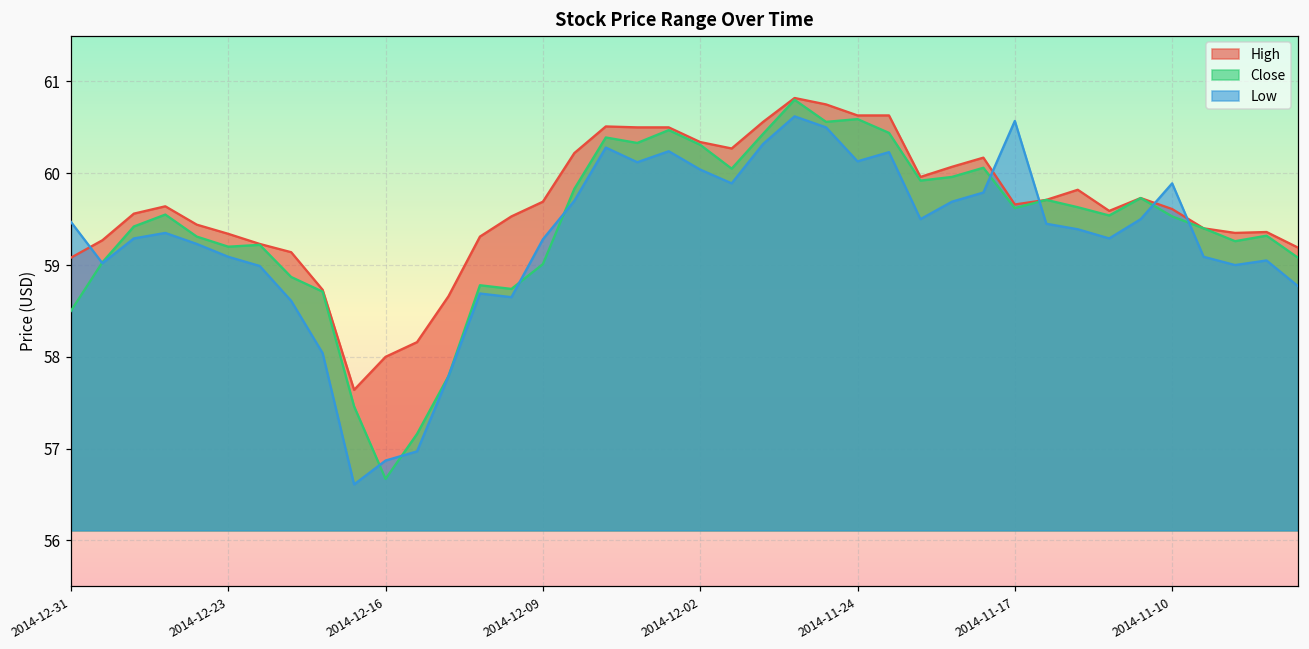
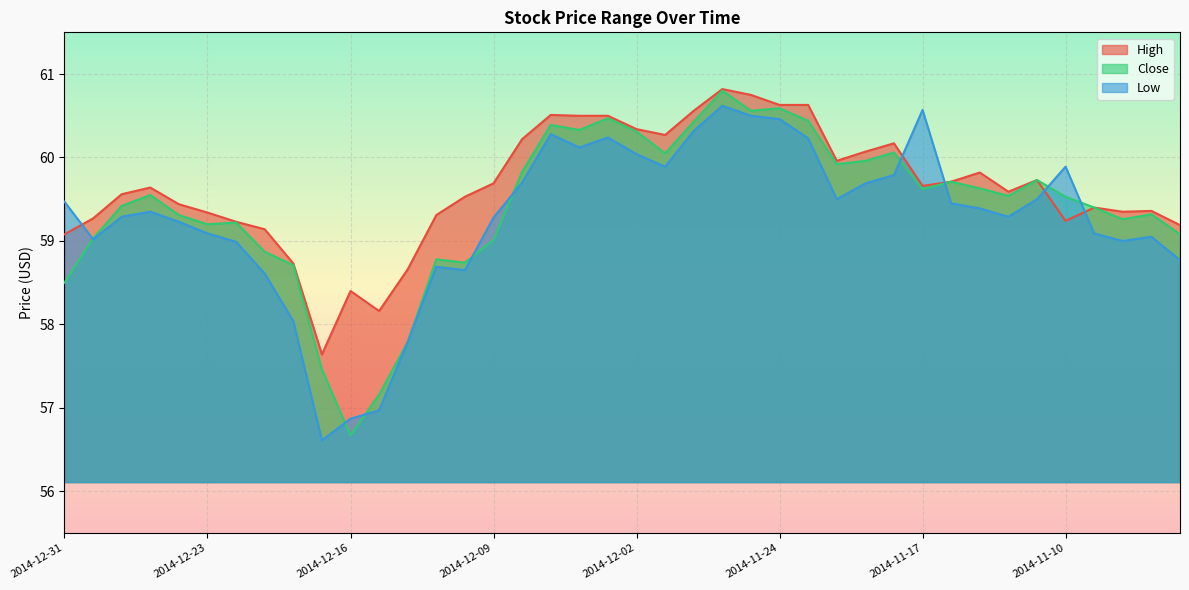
  {
    "High": {
      "2014-12-31": 59.1,
      "2014-12-23": 59.3,
-     "2014-12-16": 58.0,
+     "2014-12-16": 58.4,
      "2014-12-09": 59.7,
      "2014-11-24": 60.6,
      "2014-11-17": 59.7,
-     "2014-11-10": 59.6
+     "2014-11-10": 59.2
    },
    "Close": {
      "2014-12-31": 58.5,
      "2014-12-23": 59.2,
      "2014-12-16": 56.7,
      "2014-12-09": 59.0,
      "2014-11-24": 60.6,
      "2014-11-17": 59.6,
      "2014-11-10": 59.5
    },
    "Low": {
      "2014-12-31": 59.5,
      "2014-12-23": 59.1,
      "2014-12-16": 56.9,
      "2014-12-09": 59.3,
      "2014-12-02": 60.0,
-     "2014-11-24": 60.1,
+     "2014-11-24": 60.5,
      "2014-11-17": 60.6,
      "2014-11-10": 59.9
    }
  }
